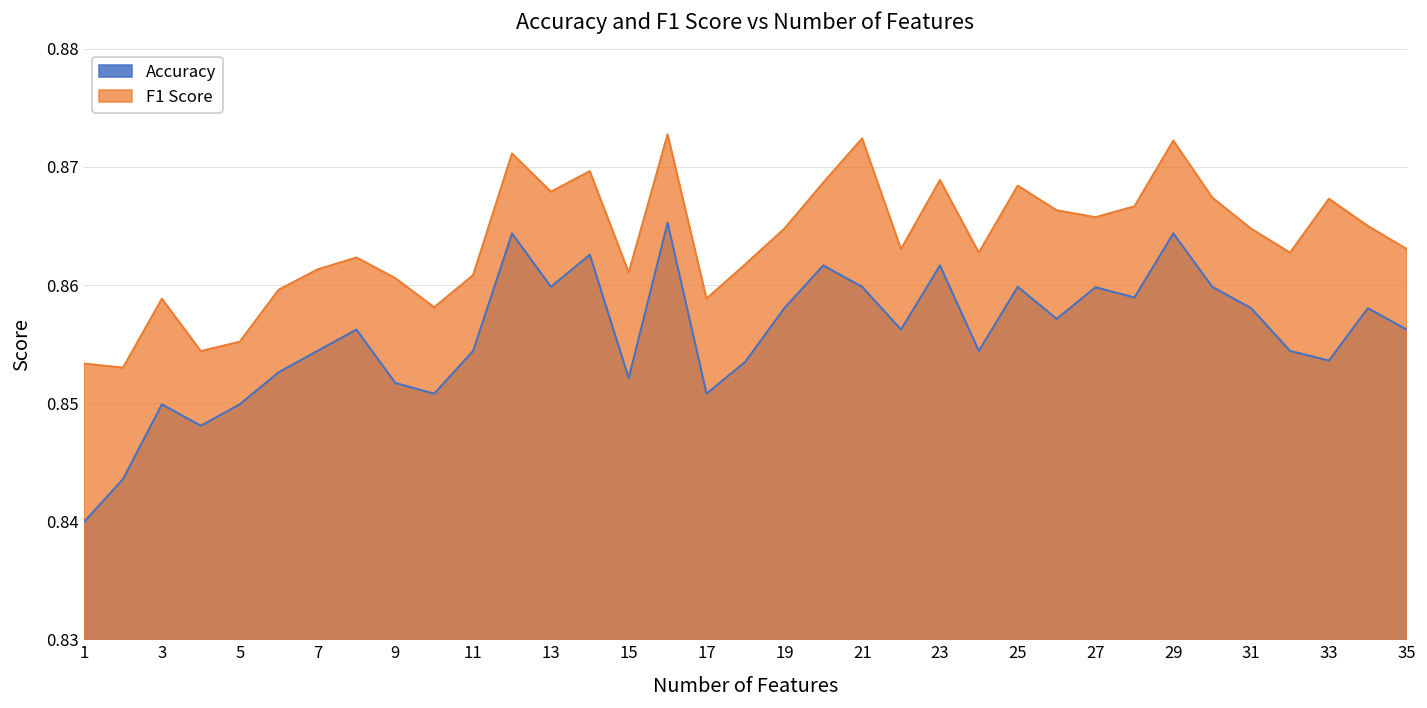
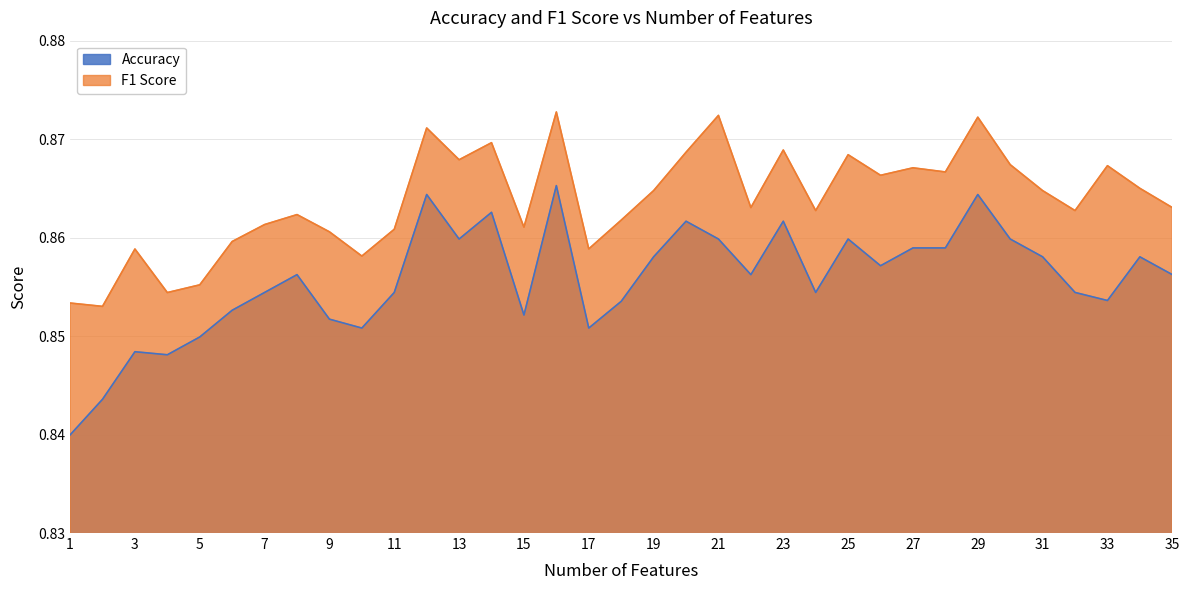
  {
    "Accuracy": {
      "1": 0.840,
-     "3": 0.850,
+     "3": 0.848,
      "5": 0.850,
      "7": 0.854,
      "9": 0.852,
      "11": 0.854,
      "13": 0.860,
      "15": 0.852,
      "17": 0.851,
      "19": 0.858,
      "21": 0.860,
      "23": 0.862,
      "25": 0.860,
-     "27": 0.860,
+     "27": 0.859,
      "29": 0.864,
      "31": 0.858,
      "33": 0.854,
      "35": 0.856
    },
    "F1 Score": {
      "1": 0.853,
      "3": 0.859,
      "5": 0.855,
      "7": 0.861,
      "9": 0.861,
      "11": 0.861,
      "13": 0.868,
      "15": 0.861,
      "17": 0.859,
      "19": 0.865,
      "21": 0.872,
      "23": 0.869,
      "25": 0.868,
-     "27": 0.866,
+     "27": 0.867,
      "29": 0.872,
      "31": 0.865,
      "33": 0.867,
      "35": 0.863
    }
  }
